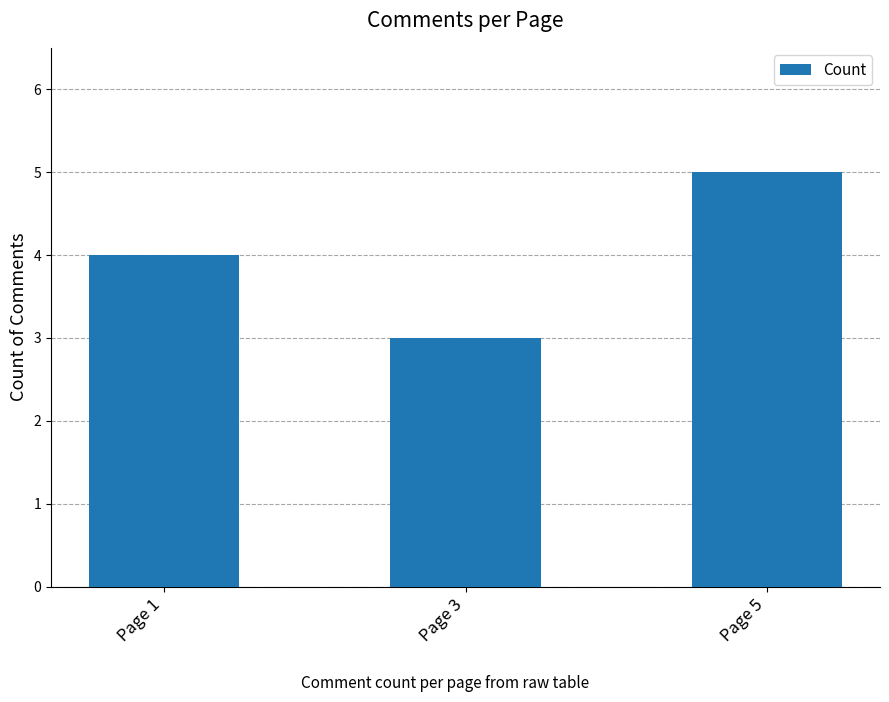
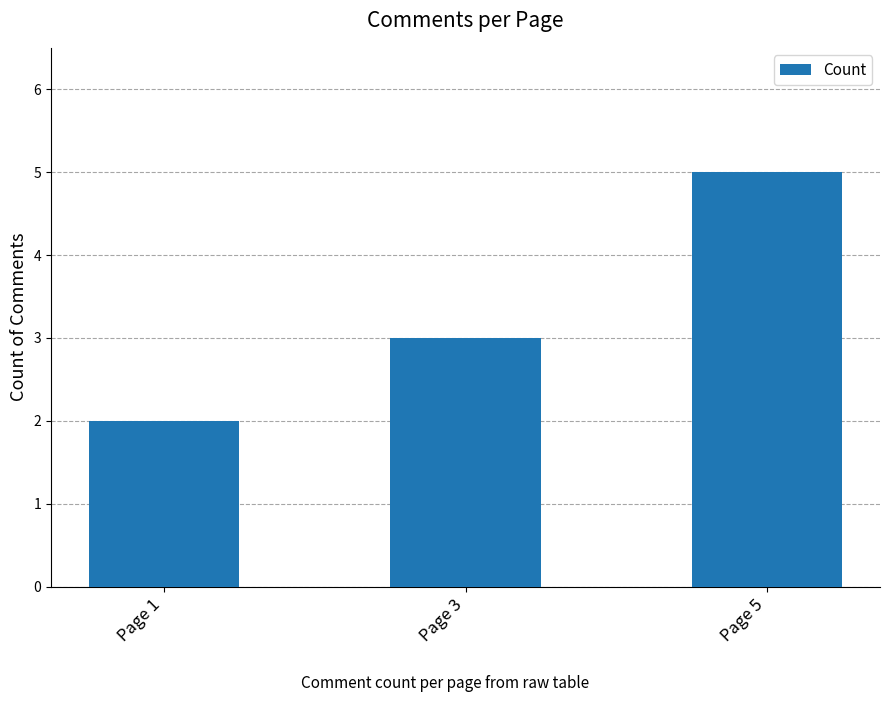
  {
-   "Page 1": 4,
+   "Page 1": 2,
    "Page 3": 3,
    "Page 5": 5
  }
